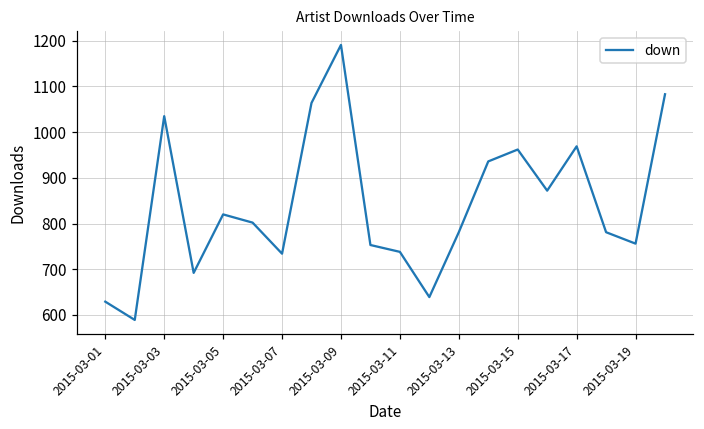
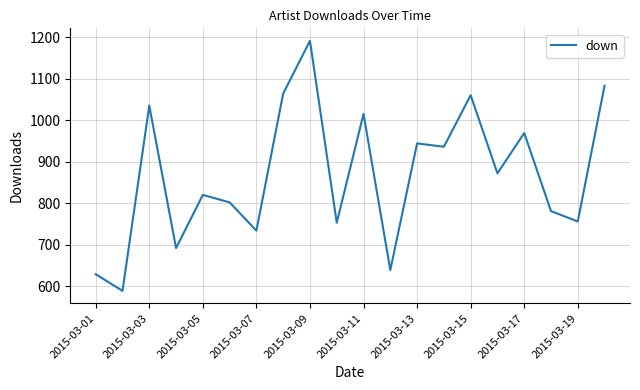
  {
    "2015-03-01": 630,
    "2015-03-03": 1040,
    "2015-03-05": 820,
    "2015-03-07": 730,
    "2015-03-09": 1190,
-   "2015-03-11": 740,
-   "2015-03-13": 780,
-   "2015-03-15": 960,
+   "2015-03-11": 1020,
+   "2015-03-13": 940,
+   "2015-03-15": 1060,
    "2015-03-17": 970,
    "2015-03-19": 760
  }
